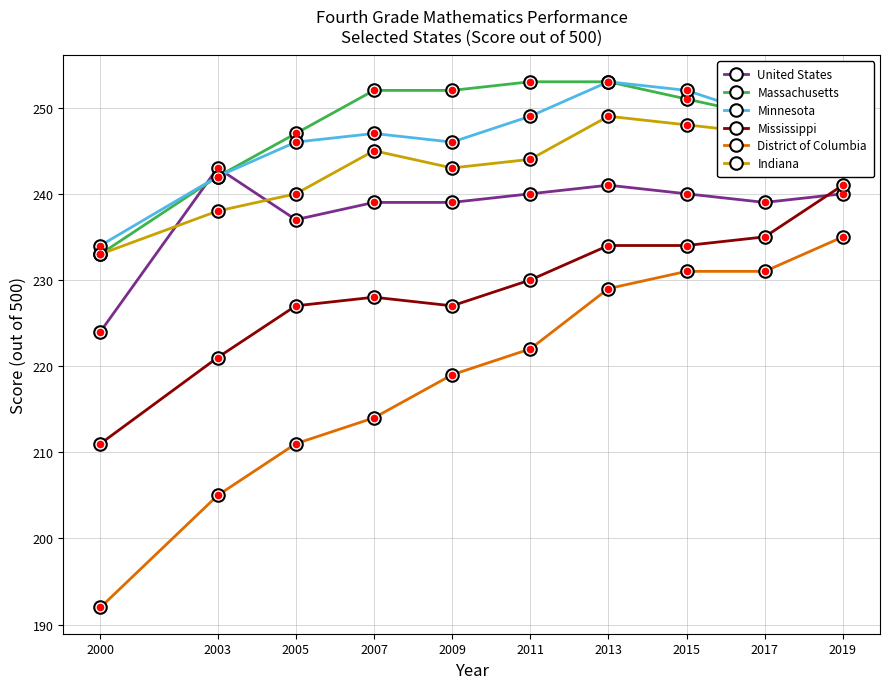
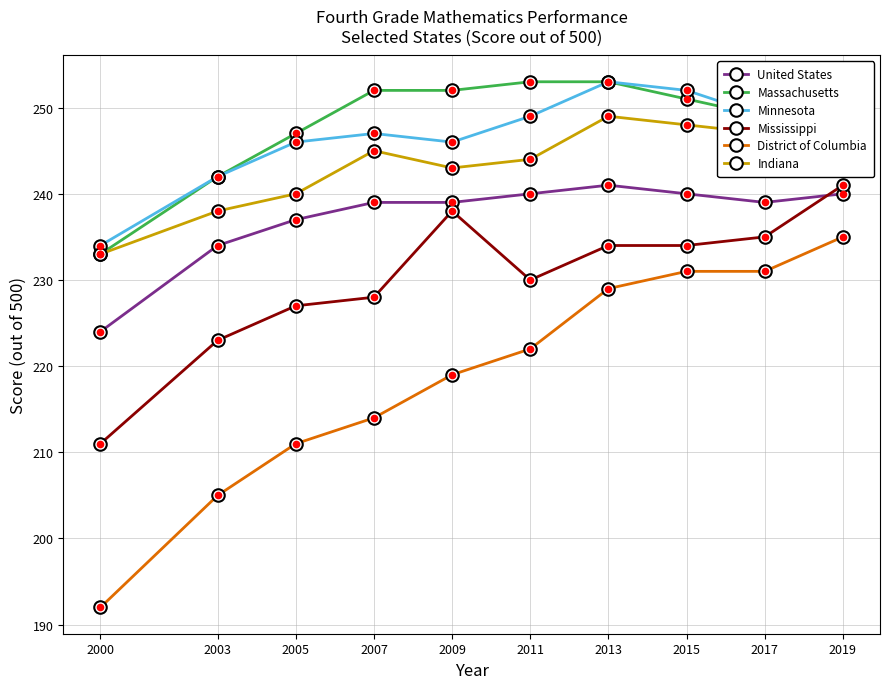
  {
    "United States": {
      "2000": 224,
-     "2003": 243,
+     "2003": 234,
      "2005": 237,
      "2007": 239,
      "2009": 239,
      "2011": 240,
      "2013": 241,
      "2015": 240,
      "2017": 239,
      "2019": 240
    },
    "Massachusetts": {
      "2005": 247,
      "2007": 252,
      "2009": 252,
      "2011": 253,
      "2015": 251
    },
    "Minnesota": {
      "2000": 234,
      "2005": 246,
      "2007": 247,
      "2009": 246,
      "2011": 249,
      "2015": 252
    },
    "Mississippi": {
      "2000": 211,
-     "2003": 221,
+     "2003": 223,
      "2005": 227,
      "2007": 228,
-     "2009": 227,
+     "2009": 238,
      "2011": 230,
      "2013": 234,
      "2015": 234,
      "2017": 235,
      "2019": 241
    }
  }
